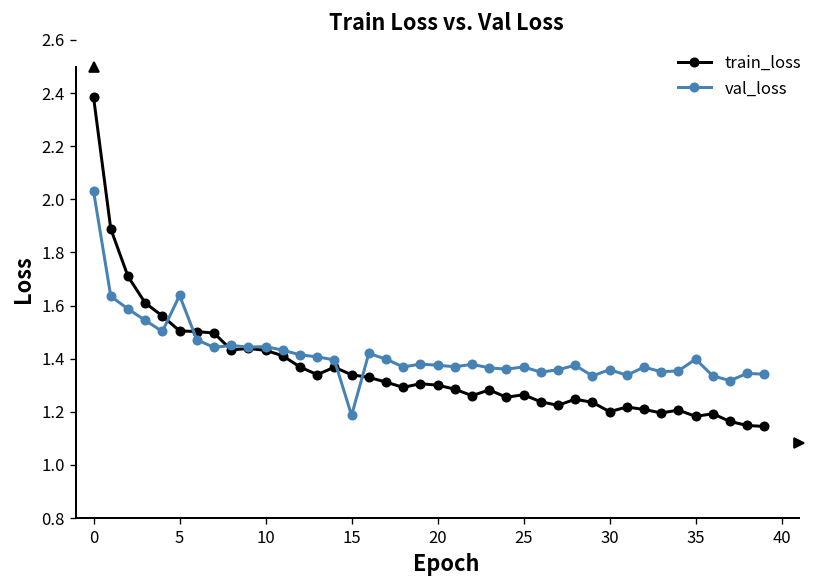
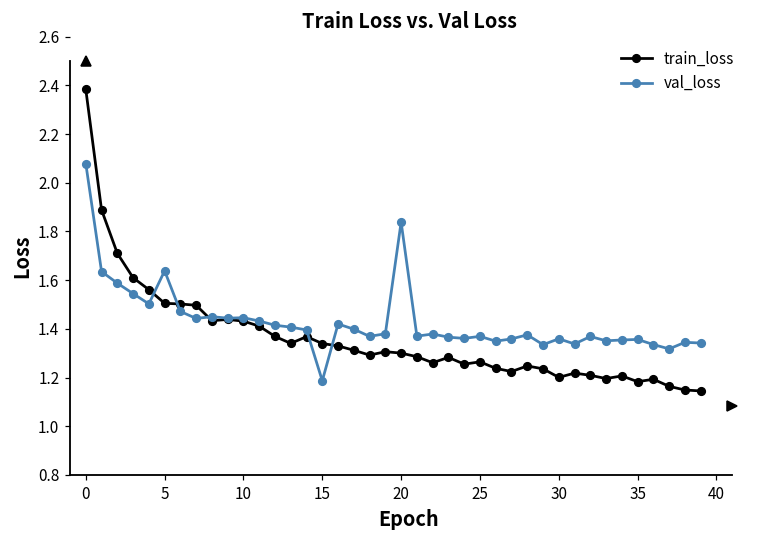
  {
    "val_loss": {
-     "0": 2.03,
+     "0": 2.08,
      "5": 1.64,
      "10": 1.45,
      "15": 1.19,
-     "20": 1.38,
+     "20": 1.84,
      "25": 1.37,
      "30": 1.36,
-     "35": 1.40
+     "35": 1.36
    }
  }
